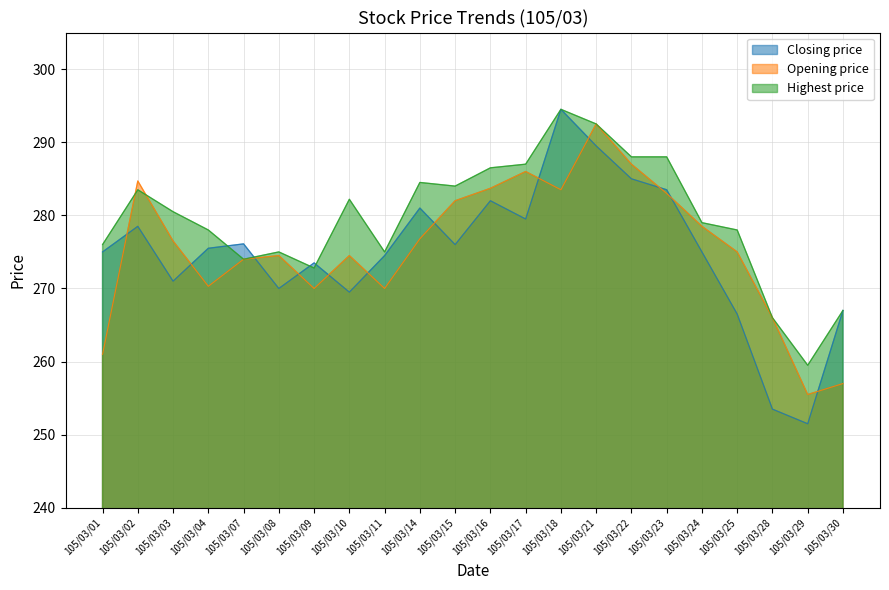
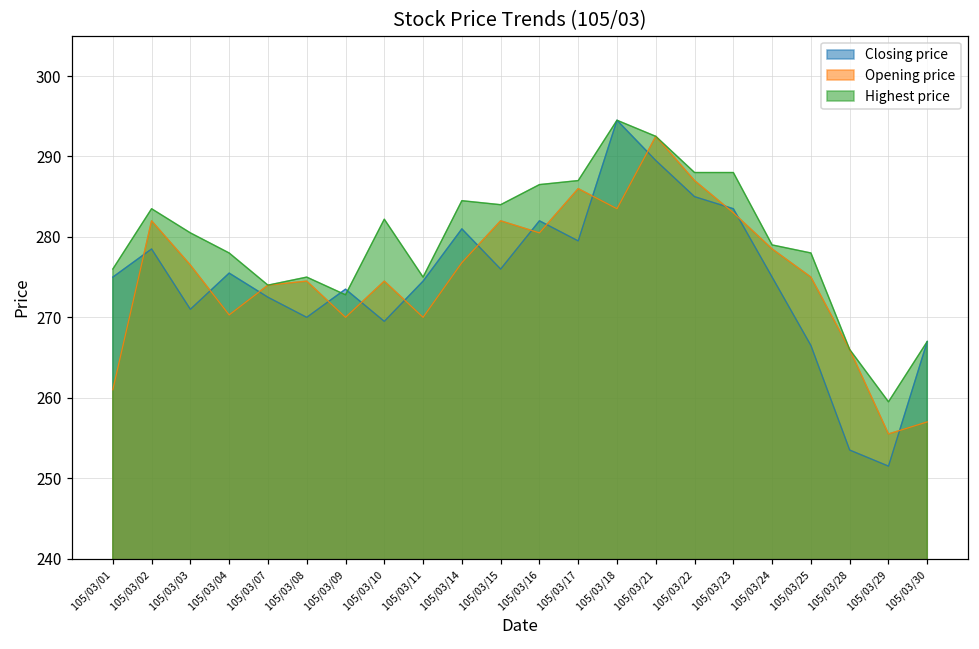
  {
    "Closing price": {
      "105/03/01": 275,
      "105/03/02": 279,
      "105/03/03": 271,
      "105/03/04": 276,
-     "105/03/07": 276,
+     "105/03/07": 273,
      "105/03/08": 270,
      "105/03/09": 274,
      "105/03/10": 270,
      "105/03/11": 275,
      "105/03/14": 281,
      "105/03/15": 276,
      "105/03/16": 282,
      "105/03/17": 280,
      "105/03/21": 290,
      "105/03/22": 285,
      "105/03/23": 284,
      "105/03/24": 275,
      "105/03/25": 267,
      "105/03/28": 254,
      "105/03/29": 252
    },
    "Opening price": {
      "105/03/01": 261,
-     "105/03/02": 285,
+     "105/03/02": 282,
      "105/03/03": 277,
      "105/03/04": 270,
      "105/03/08": 275,
      "105/03/09": 270,
      "105/03/10": 275,
      "105/03/11": 270,
      "105/03/14": 277,
      "105/03/15": 282,
-     "105/03/16": 284,
+     "105/03/16": 281,
      "105/03/17": 286,
      "105/03/18": 284,
      "105/03/22": 287,
      "105/03/23": 283,
      "105/03/24": 279,
      "105/03/25": 275,
      "105/03/29": 256,
      "105/03/30": 257
    },
    "Highest price": {
      "105/03/01": 276,
      "105/03/02": 284,
      "105/03/03": 281,
      "105/03/04": 278,
      "105/03/08": 275,
      "105/03/09": 273,
      "105/03/10": 282,
      "105/03/11": 275,
      "105/03/14": 285,
      "105/03/15": 284,
      "105/03/16": 287,
      "105/03/17": 287,
      "105/03/22": 288,
      "105/03/23": 288,
      "105/03/24": 279,
      "105/03/25": 278,
      "105/03/29": 260
    }
  }
